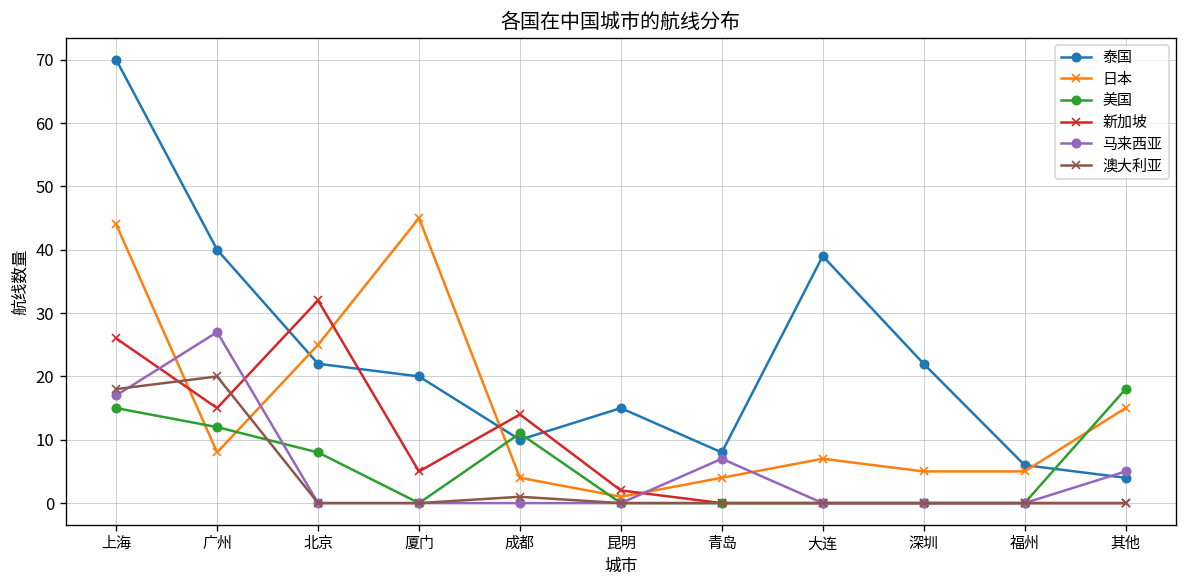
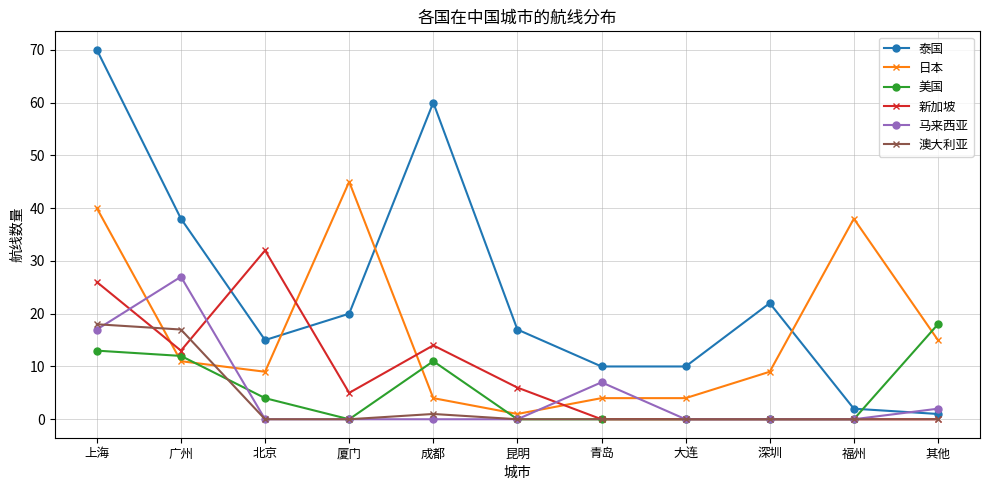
  {
    "泰国": {
      "上海": 70,
-     "广州": 40,
-     "北京": 22,
+     "广州": 38,
+     "北京": 15,
      "厦门": 20,
-     "成都": 10,
-     "昆明": 15,
-     "青岛": 8,
-     "大连": 39,
+     "成都": 60,
+     "昆明": 17,
+     "青岛": 10,
+     "大连": 10,
      "深圳": 22,
-     "福州": 6,
-     "其他": 4
+     "福州": 2,
+     "其他": 1
    },
    "日本": {
-     "上海": 44,
-     "广州": 8,
-     "北京": 25,
+     "上海": 40,
+     "广州": 11,
+     "北京": 9,
      "厦门": 45,
      "成都": 4,
      "昆明": 1,
      "青岛": 4,
-     "大连": 7,
-     "深圳": 5,
-     "福州": 5,
+     "大连": 4,
+     "深圳": 9,
+     "福州": 38,
      "其他": 15
    },
    "美国": {
-     "上海": 15,
+     "上海": 13,
      "广州": 12,
-     "北京": 8,
+     "北京": 4,
      "成都": 11,
      "其他": 18
    },
    "新加坡": {
      "上海": 26,
-     "广州": 15,
+     "广州": 13,
      "北京": 32,
      "厦门": 5,
      "成都": 14,
-     "昆明": 2
+     "昆明": 6
    },
    "马来西亚": {
      "上海": 17,
      "广州": 27,
      "成都": 0,
      "青岛": 7,
-     "其他": 5
+     "其他": 2
    },
    "澳大利亚": {
      "上海": 18,
-     "广州": 20,
+     "广州": 17,
      "成都": 1
    }
  }
